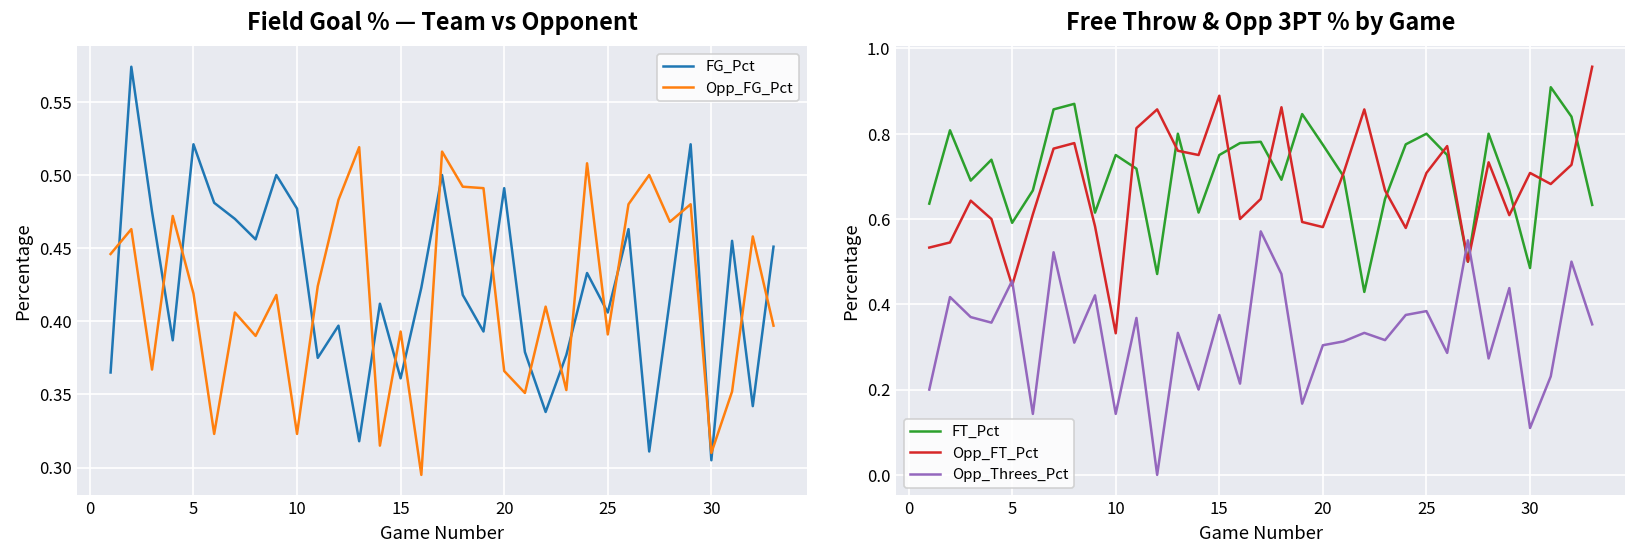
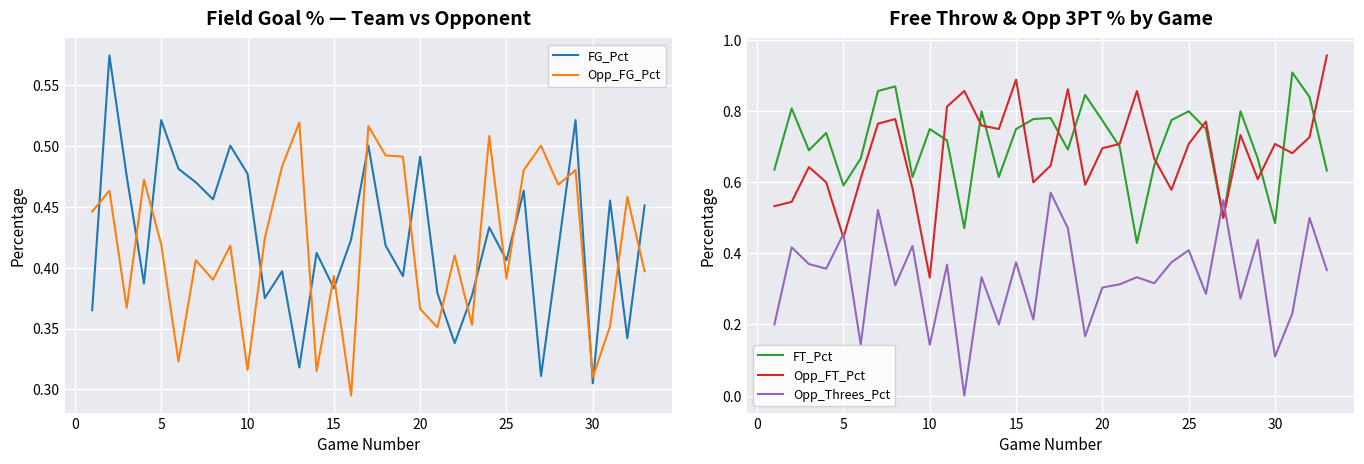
  {
    "Field Goal % — Team vs Opponent": {
      "FG_Pct": {
        "5": 0.521,
        "10": 0.477,
-       "15": 0.361,
+       "15": 0.383,
        "20": 0.491,
        "25": 0.406,
        "30": 0.305
      },
      "Opp_FG_Pct": {
        "5": 0.419,
-       "10": 0.323,
+       "10": 0.316,
        "15": 0.393,
        "20": 0.366,
        "25": 0.391,
        "30": 0.310
      }
    },
    "Free Throw & Opp 3PT % by Game": {
      "FT_Pct": {
        "5": 0.59,
        "10": 0.75,
        "15": 0.75,
        "20": 0.77,
        "25": 0.80,
        "30": 0.49
      },
      "Opp_FT_Pct": {
        "5": 0.44,
        "10": 0.33,
        "15": 0.89,
-       "20": 0.58,
+       "20": 0.70,
        "25": 0.71,
        "30": 0.71
      },
      "Opp_Threes_Pct": {
        "5": 0.46,
        "10": 0.14,
        "15": 0.38,
        "20": 0.30,
-       "25": 0.38,
+       "25": 0.41,
        "30": 0.11
      }
    }
  }
